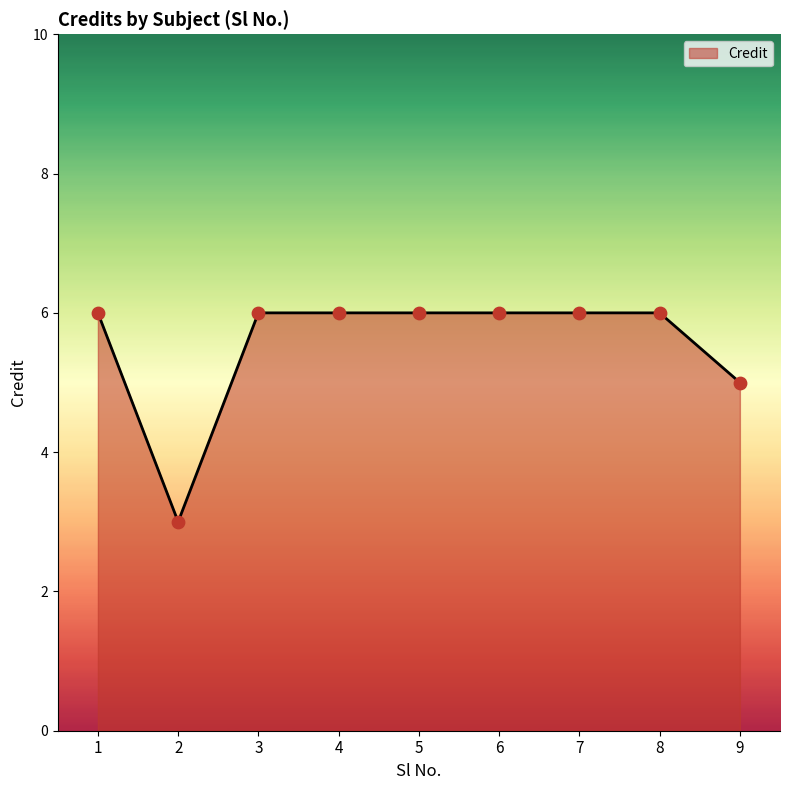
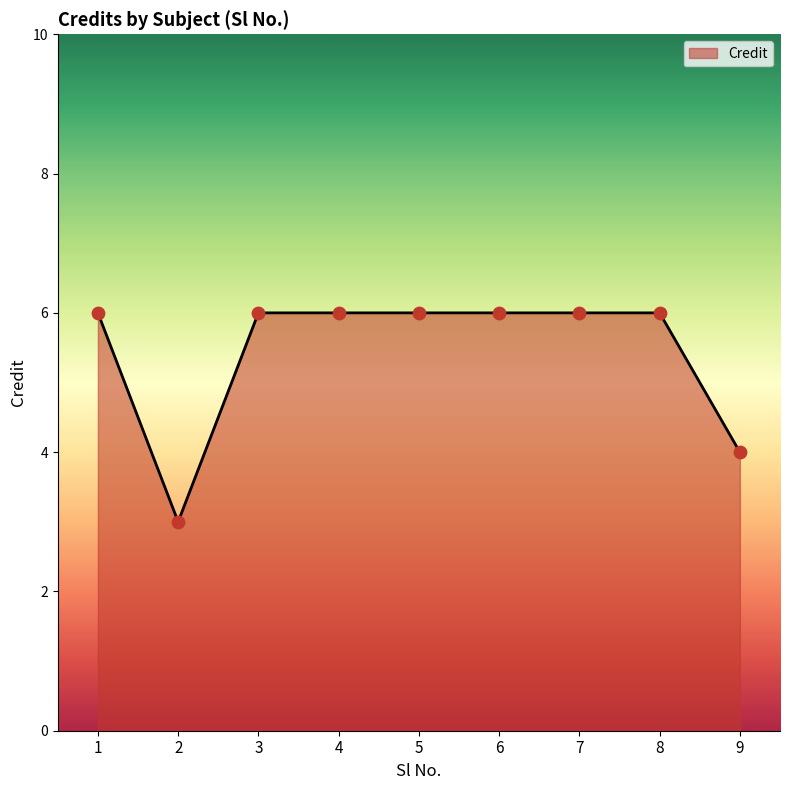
  {
    "1": 6,
    "2": 3,
    "3": 6,
    "4": 6,
    "5": 6,
    "6": 6,
    "7": 6,
    "8": 6,
-   "9": 5
+   "9": 4
  }
